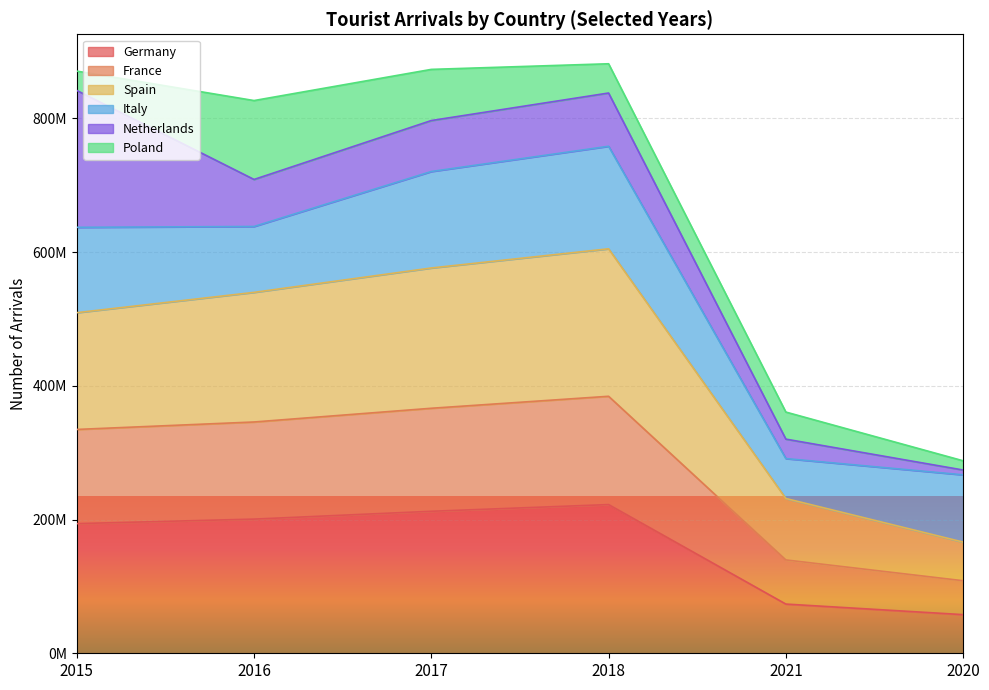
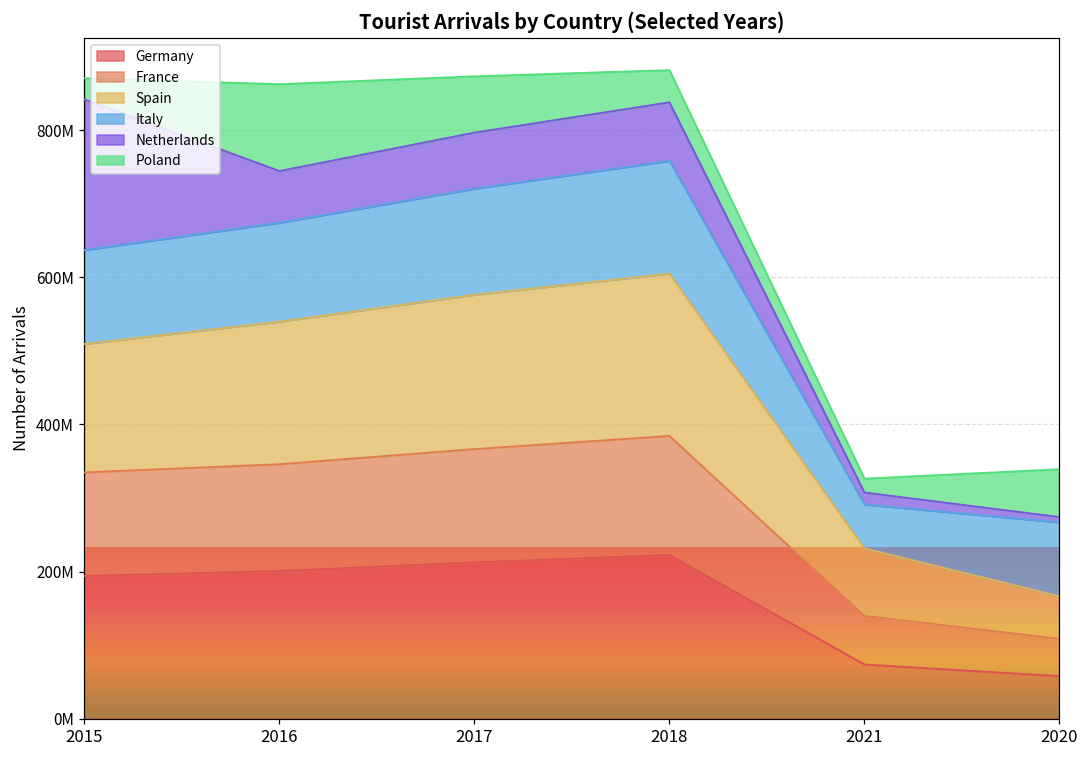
  {
    "Italy": {
      "2015": 130000000,
-     "2016": 100000000,
+     "2016": 130000000,
      "2017": 140000000,
      "2018": 150000000,
      "2021": 60000000,
      "2020": 100000000
    },
    "Netherlands": {
      "2015": 200000000,
      "2016": 70000000,
      "2017": 80000000,
      "2018": 80000000,
-     "2021": 30000000,
+     "2021": 20000000,
      "2020": 10000000
    },
    "Poland": {
      "2015": 30000000,
      "2016": 120000000,
      "2017": 80000000,
      "2018": 40000000,
-     "2021": 40000000,
-     "2020": 10000000
+     "2021": 20000000,
+     "2020": 60000000
    }
  }
